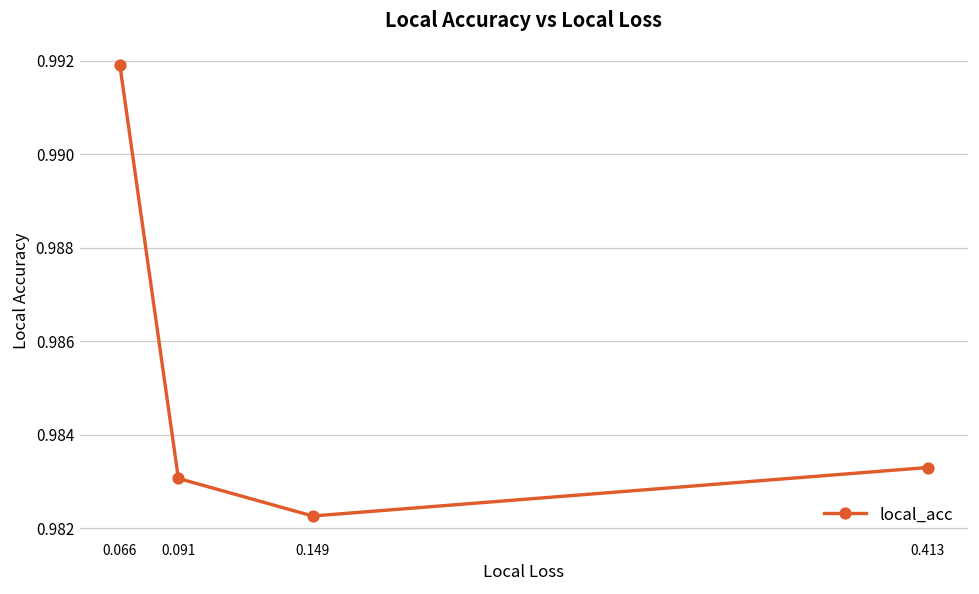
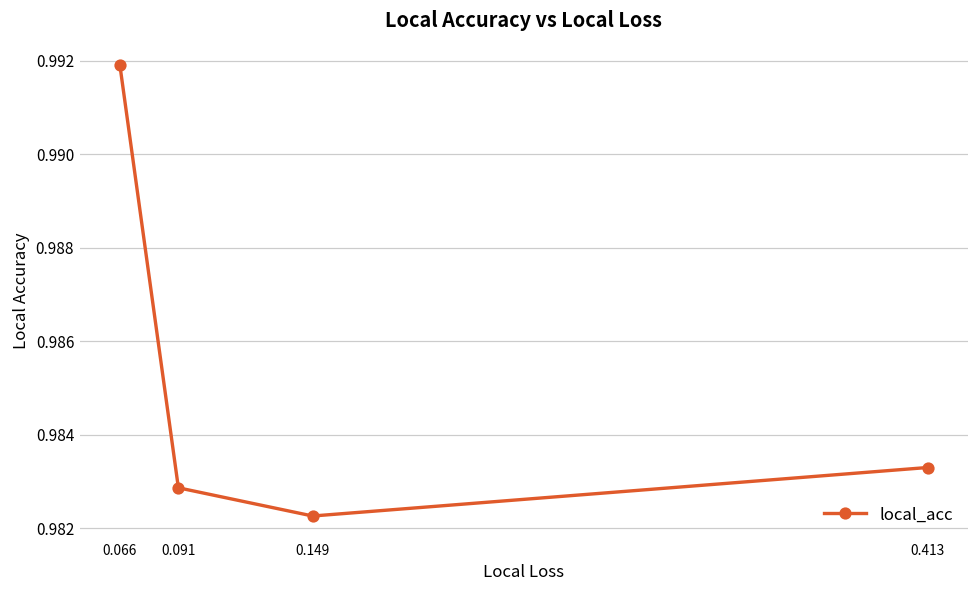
  {
    "0.066": 0.9919,
-   "0.091": 0.9831,
+   "0.091": 0.9829,
    "0.149": 0.9823,
    "0.413": 0.9833
  }
